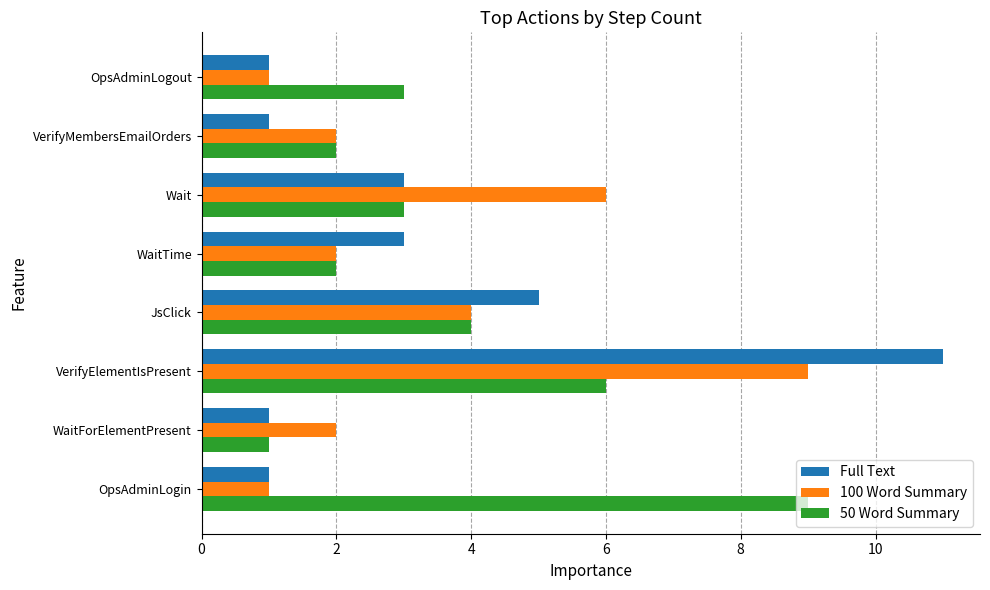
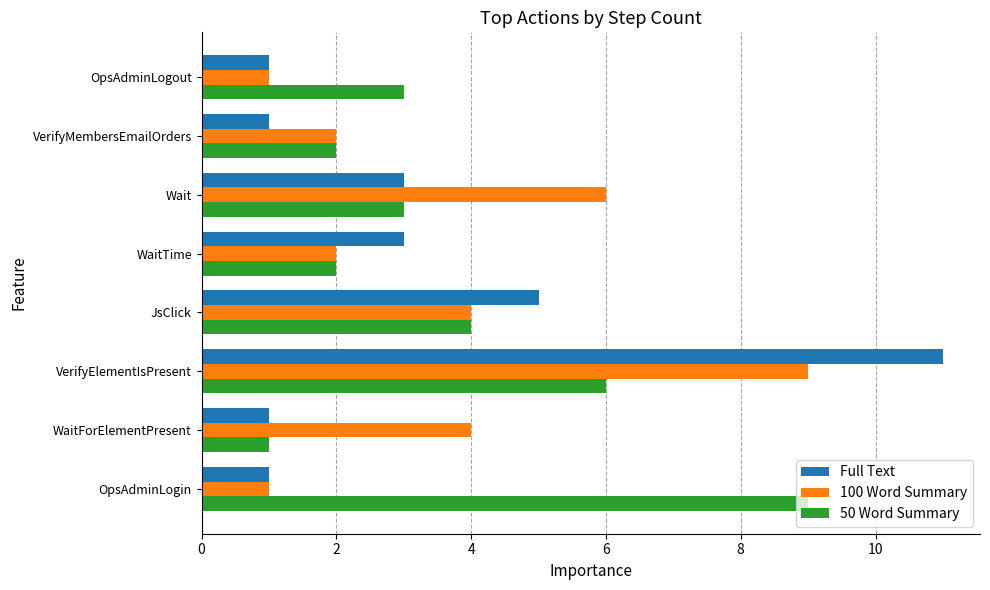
  {
    "Full Text": {
      "OpsAdminLogout": 1,
      "VerifyMembersEmailOrders": 1,
      "Wait": 3,
      "WaitTime": 3,
      "JsClick": 5,
      "VerifyElementIsPresent": 11,
      "WaitForElementPresent": 1,
      "OpsAdminLogin": 1
    },
    "100 Word Summary": {
      "OpsAdminLogout": 1,
      "VerifyMembersEmailOrders": 2,
      "Wait": 6,
      "WaitTime": 2,
      "JsClick": 4,
      "VerifyElementIsPresent": 9,
-     "WaitForElementPresent": 2,
+     "WaitForElementPresent": 4,
      "OpsAdminLogin": 1
    },
    "50 Word Summary": {
      "OpsAdminLogout": 3,
      "VerifyMembersEmailOrders": 2,
      "Wait": 3,
      "WaitTime": 2,
      "JsClick": 4,
      "VerifyElementIsPresent": 6,
      "WaitForElementPresent": 1
    }
  }
